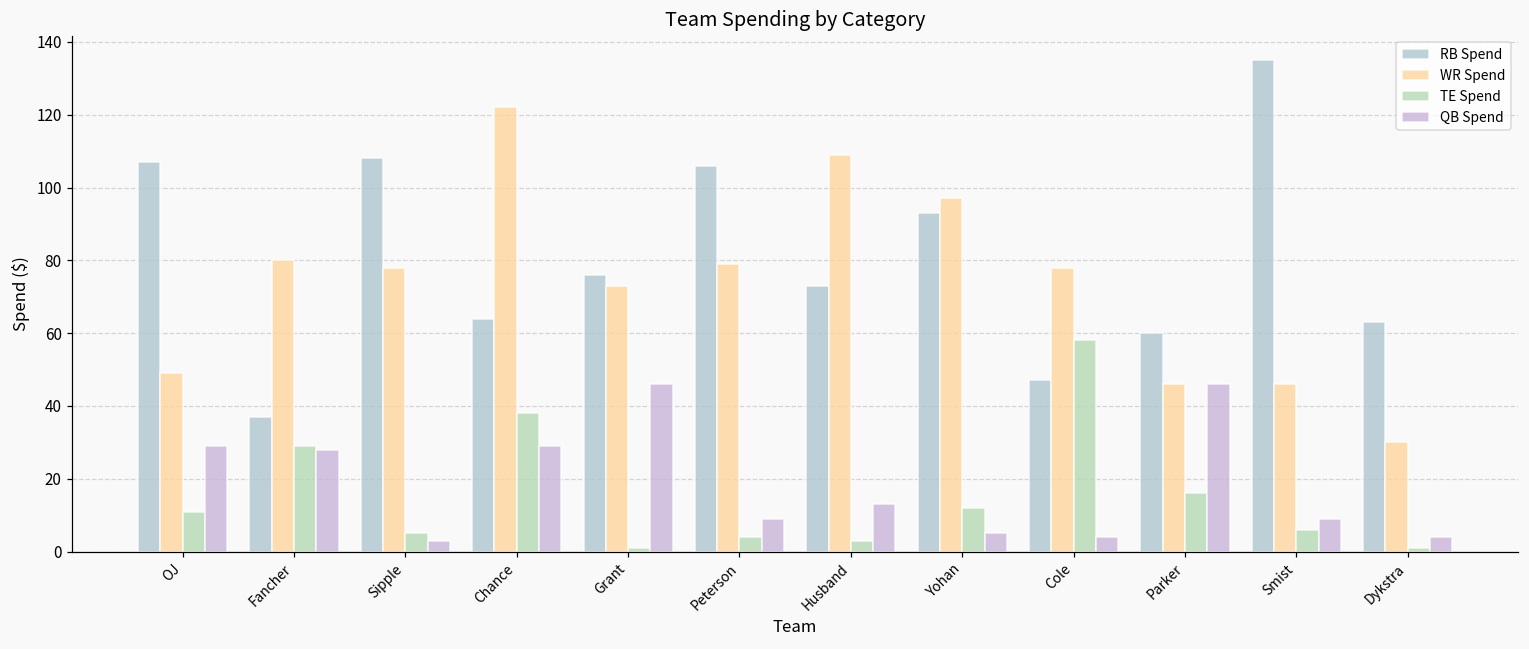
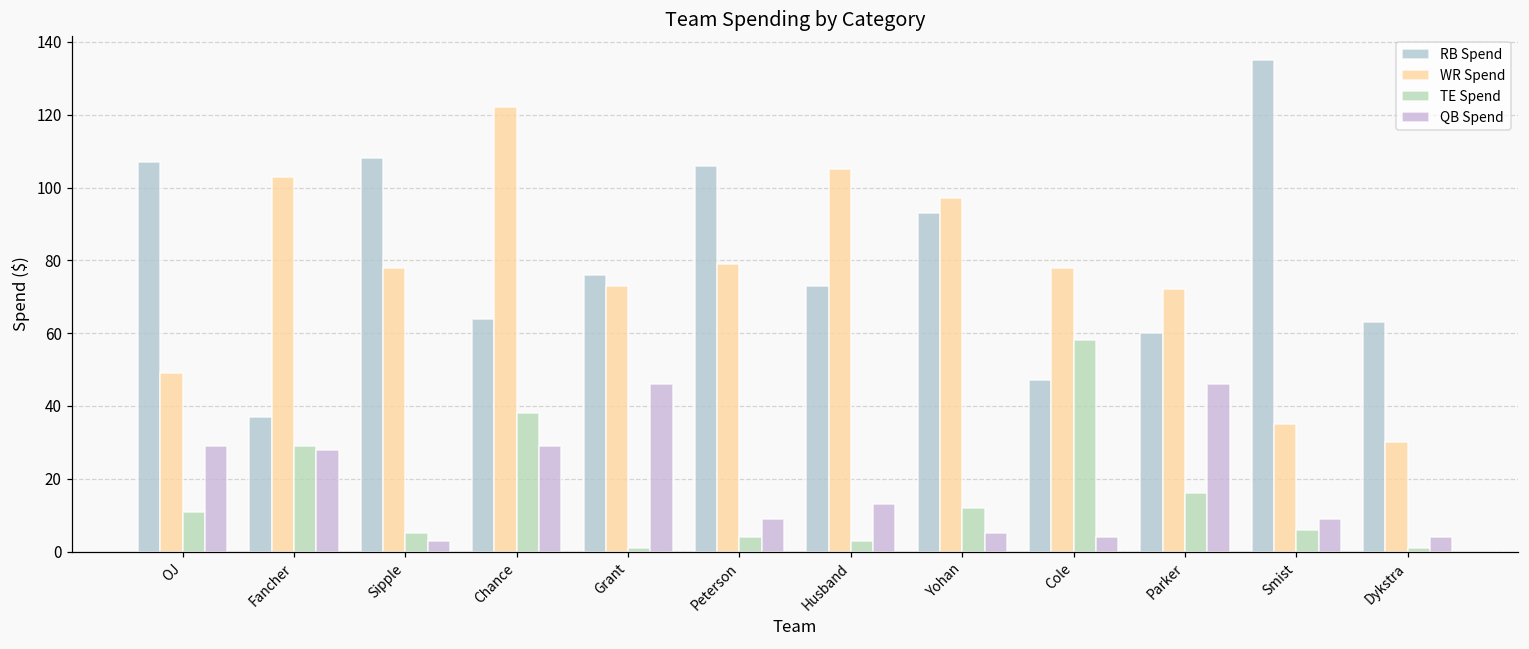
  {
    "WR Spend": {
      "OJ": 49,
-     "Fancher": 80,
+     "Fancher": 103,
      "Sipple": 78,
      "Chance": 122,
      "Grant": 73,
      "Peterson": 79,
-     "Husband": 109,
+     "Husband": 105,
      "Yohan": 97,
      "Cole": 78,
-     "Parker": 46,
-     "Smist": 46,
+     "Parker": 72,
+     "Smist": 35,
      "Dykstra": 30
    }
  }
